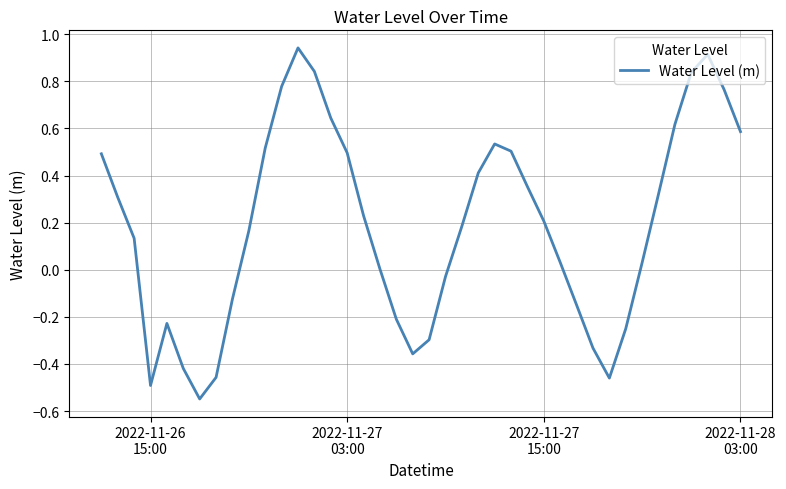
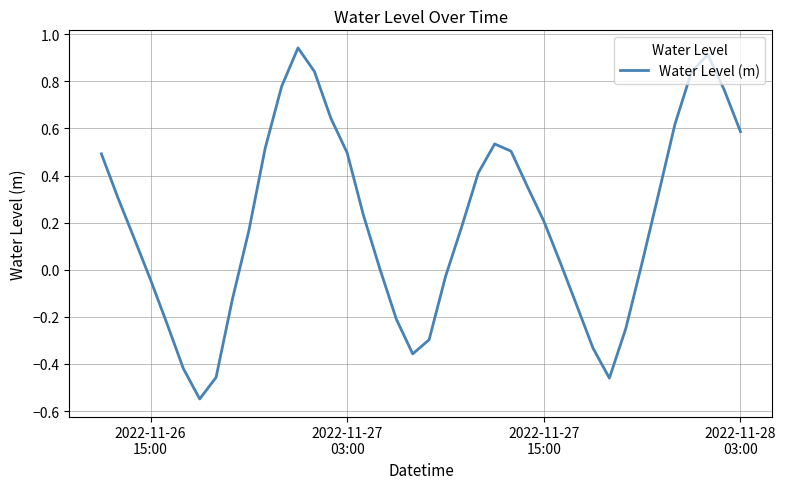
  {
-   "2022-11-26 15:00": -0.49,
+   "2022-11-26 15:00": -0.04,
    "2022-11-27 03:00": 0.50,
    "2022-11-27 15:00": 0.21,
    "2022-11-28 03:00": 0.59
  }
